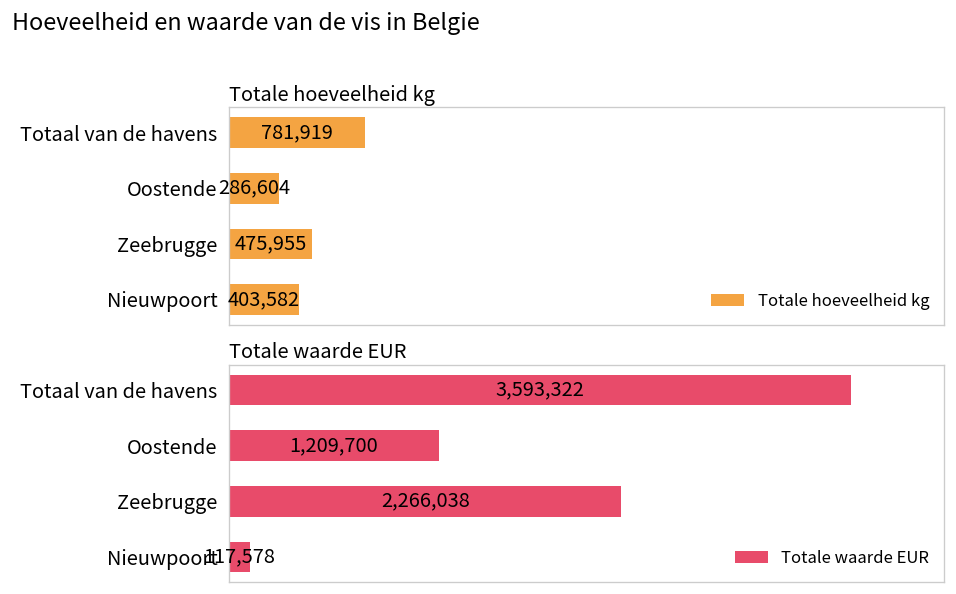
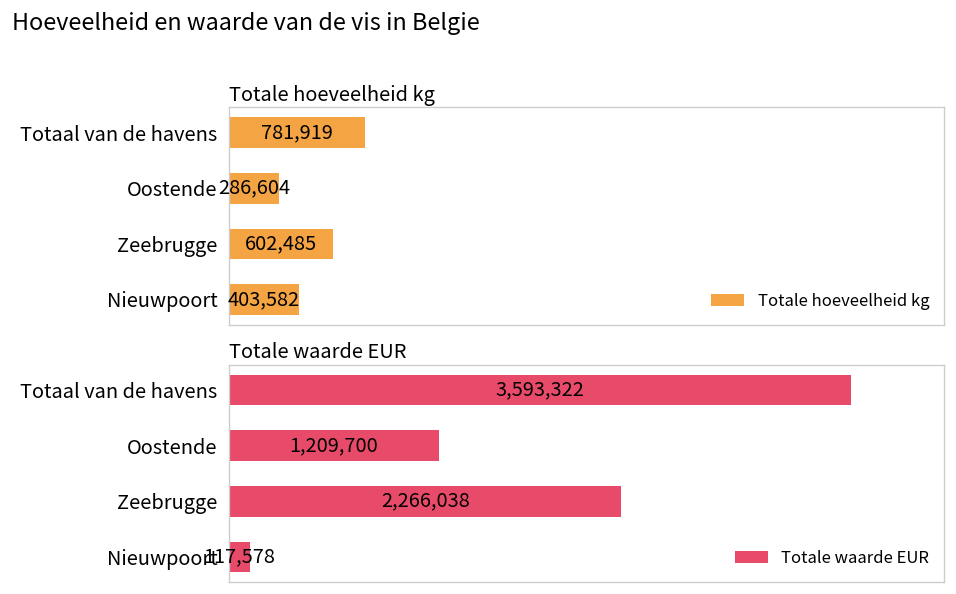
  {
    "Totale hoeveelheid kg": {
      "Totaal van de havens": "781,919",
      "Oostende": "286,604",
-     "Zeebrugge": "475,955",
+     "Zeebrugge": "602,485",
      "Nieuwpoort": "403,582"
    },
    "Totale waarde EUR": {
      "Totaal van de havens": "3,593,322",
      "Oostende": "1,209,700",
      "Zeebrugge": "2,266,038",
      "Nieuwpoort": "117,578"
    }
  }
